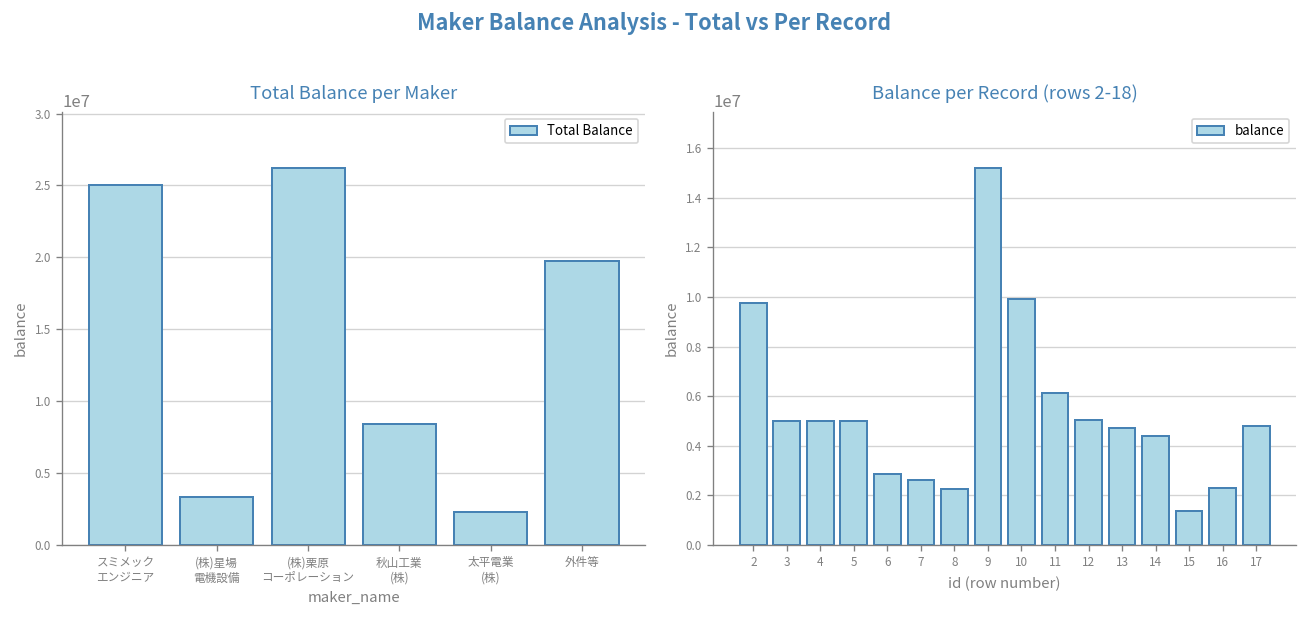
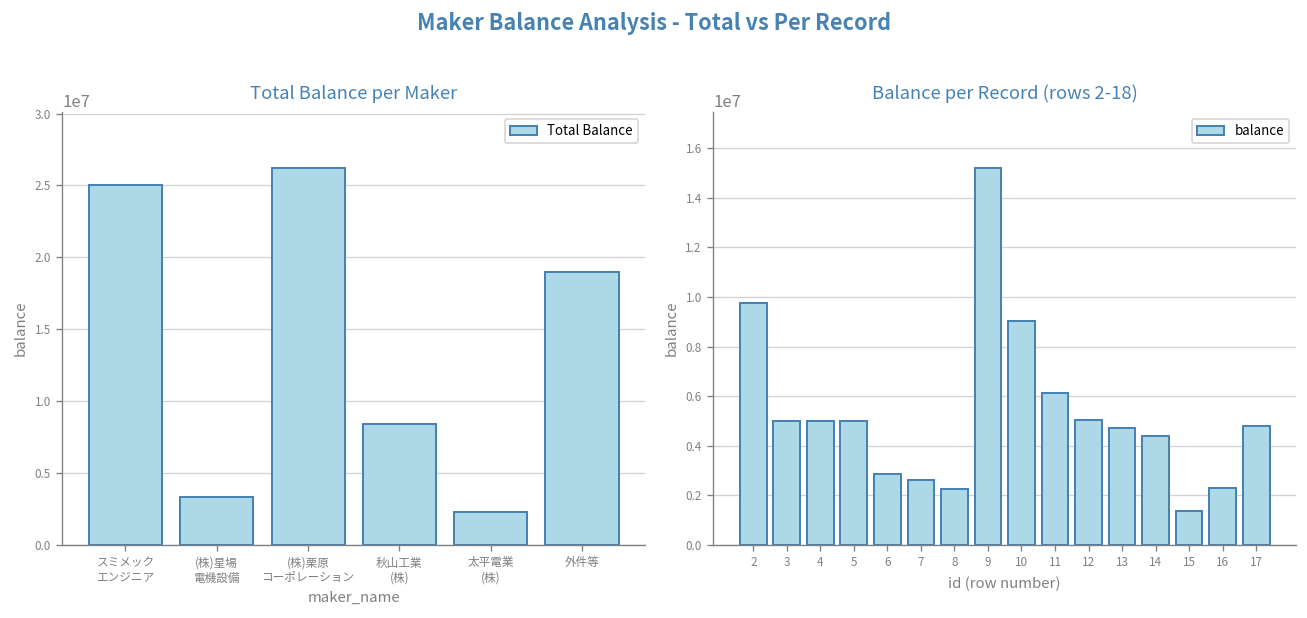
  {
    "Total Balance per Maker": {
      "スミメック エンジニア": 25000000,
      "(株)星場 電機設備": 3300000,
      "(株)栗原 コーポレーション": 26200000,
      "秋山工業 (株)": 8400000,
      "太平電業 (株)": 2300000,
-     "外件等": 19800000
+     "外件等": 19000000
    },
    "Balance per Record (rows 2-18)": {
      "2": 9800000,
      "3": 5000000,
      "4": 5000000,
      "5": 5000000,
      "6": 2800000,
      "7": 2600000,
      "8": 2300000,
      "9": 15200000,
-     "10": 9900000,
+     "10": 9000000,
      "11": 6100000,
      "12": 5000000,
      "13": 4700000,
      "14": 4400000,
      "15": 1400000,
      "16": 2300000,
      "17": 4800000
    }
  }
